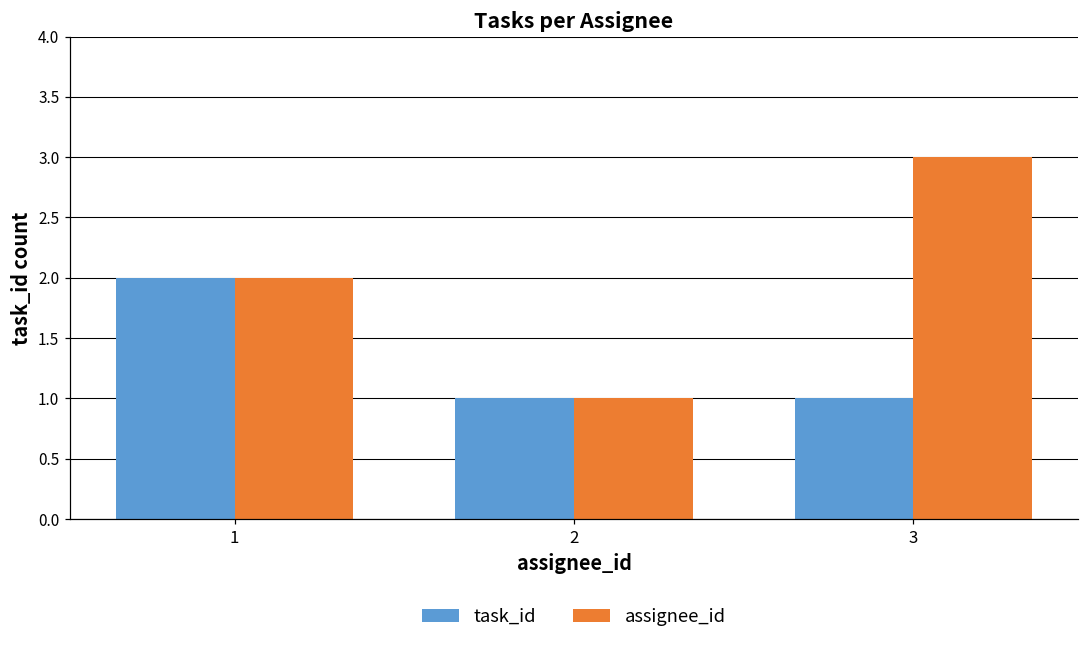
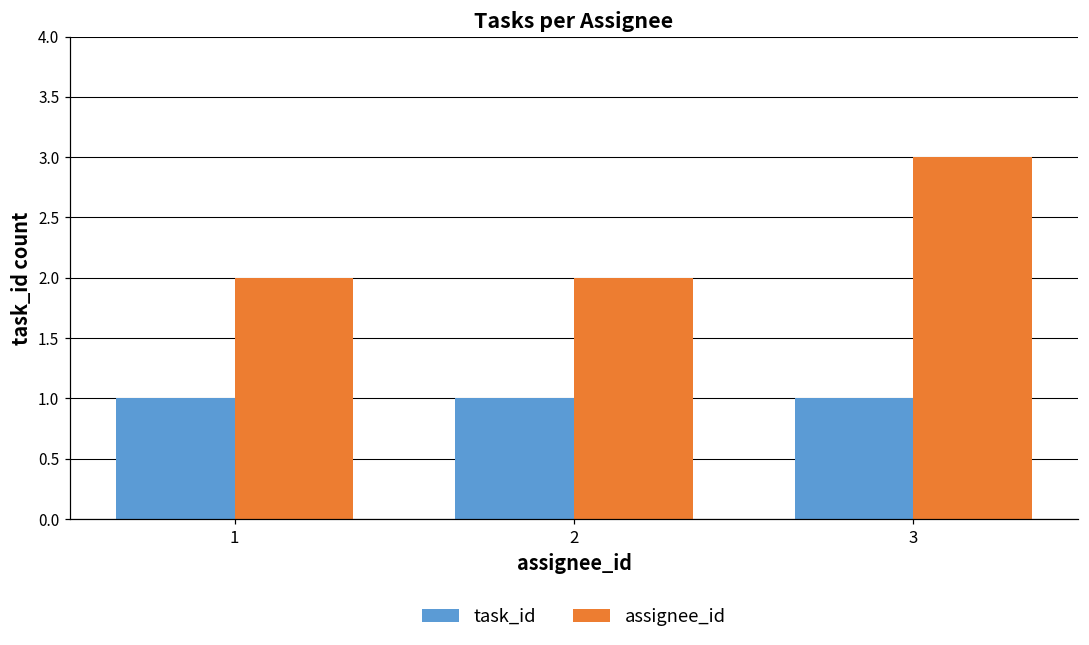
  {
    "task_id": {
-     "1": 2,
+     "1": 1,
      "2": 1,
      "3": 1
    },
    "assignee_id": {
      "1": 2,
-     "2": 1,
+     "2": 2,
      "3": 3
    }
  }
